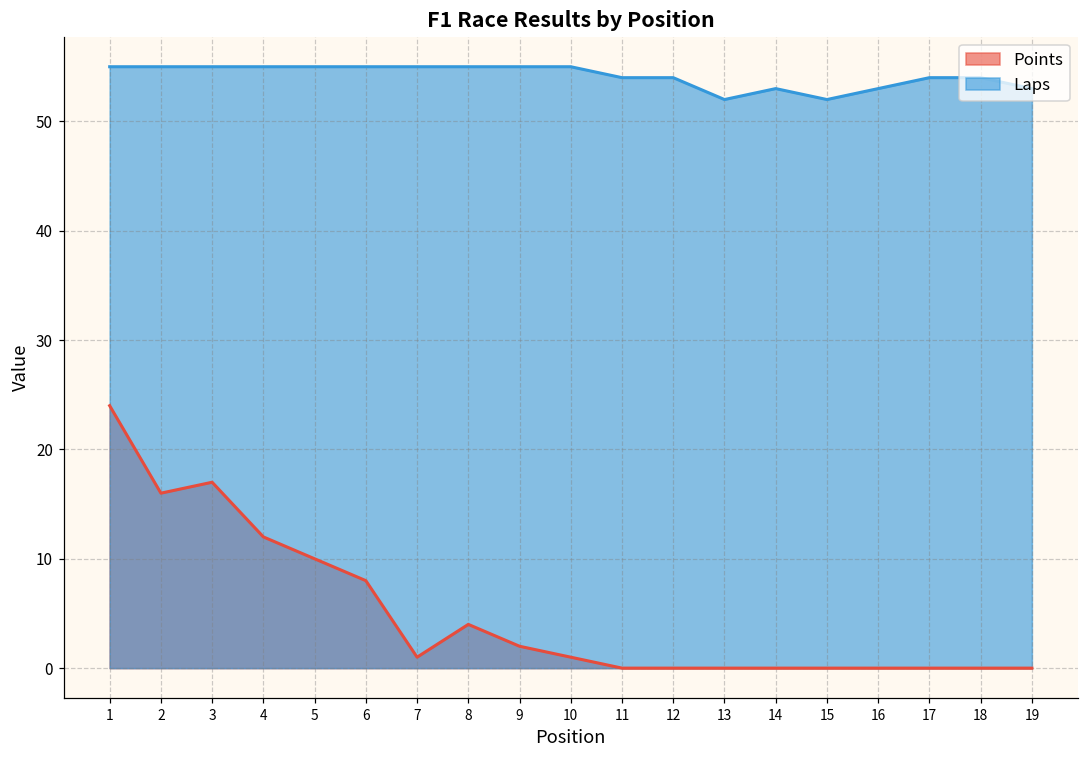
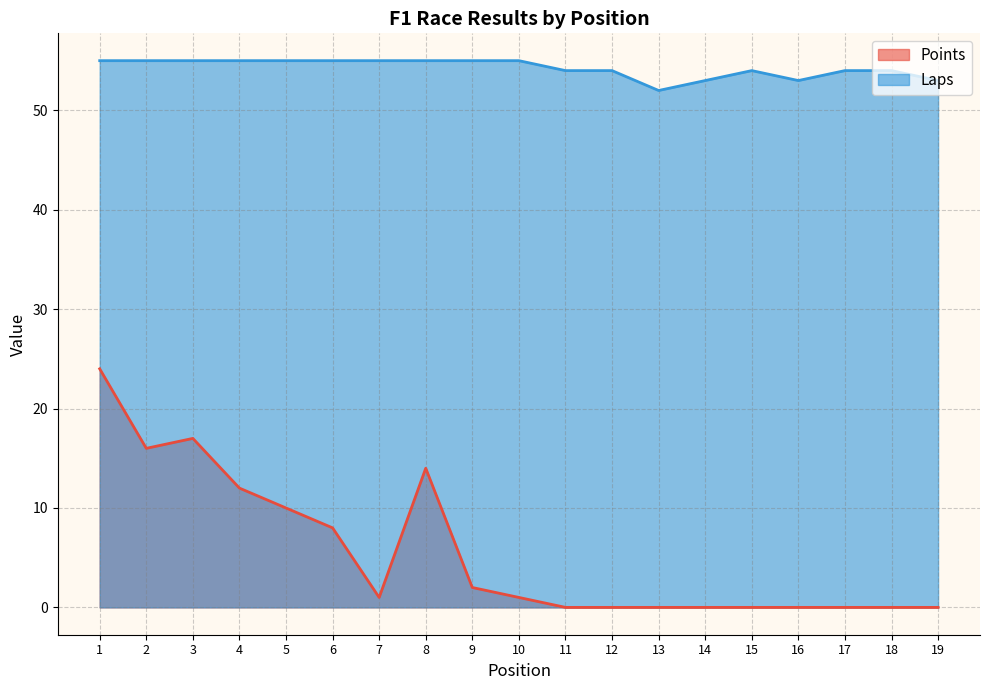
  {
    "Points": {
      "1": 24,
      "2": 16,
      "3": 17,
      "4": 12,
      "5": 10,
      "6": 8,
      "7": 1,
-     "8": 4,
+     "8": 14,
      "9": 2,
      "10": 1,
      "11": 0,
      "12": 0,
      "13": 0,
      "14": 0,
      "15": 0,
      "16": 0,
      "17": 0,
      "18": 0,
      "19": 0
    },
    "Laps": {
      "1": 55,
      "2": 55,
      "3": 55,
      "4": 55,
      "5": 55,
      "6": 55,
      "7": 55,
      "8": 55,
      "9": 55,
      "10": 55,
      "11": 54,
      "12": 54,
      "13": 52,
      "14": 53,
-     "15": 52,
+     "15": 54,
      "16": 53,
      "17": 54
    }
  }
